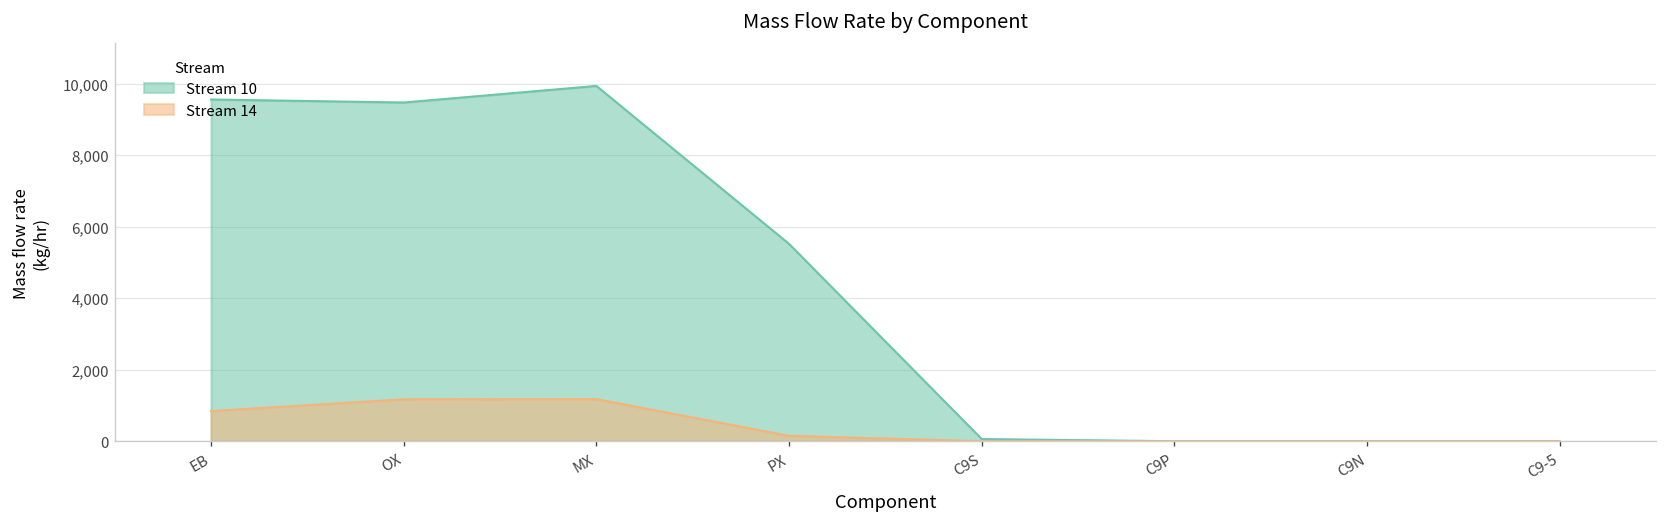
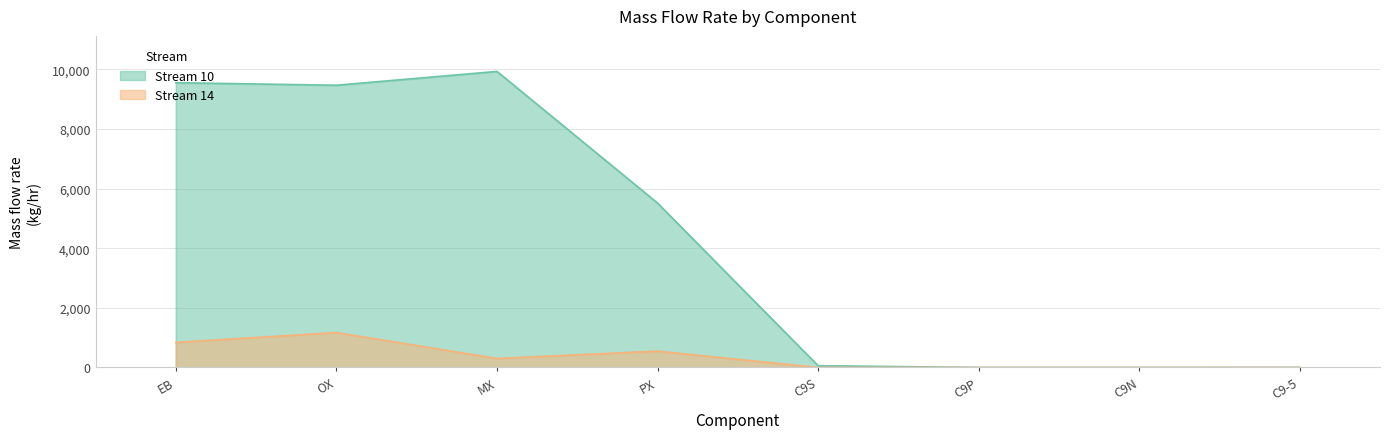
  {
    "Stream 10": {
      "EB": "9,600",
      "OX": "9,500",
      "MX": "9,900",
      "PX": "5,500"
    },
    "Stream 14": {
      "EB": "800",
      "OX": "1,200",
-     "MX": "1,200",
-     "PX": "200"
+     "MX": "300",
+     "PX": "500"
    }
  }
